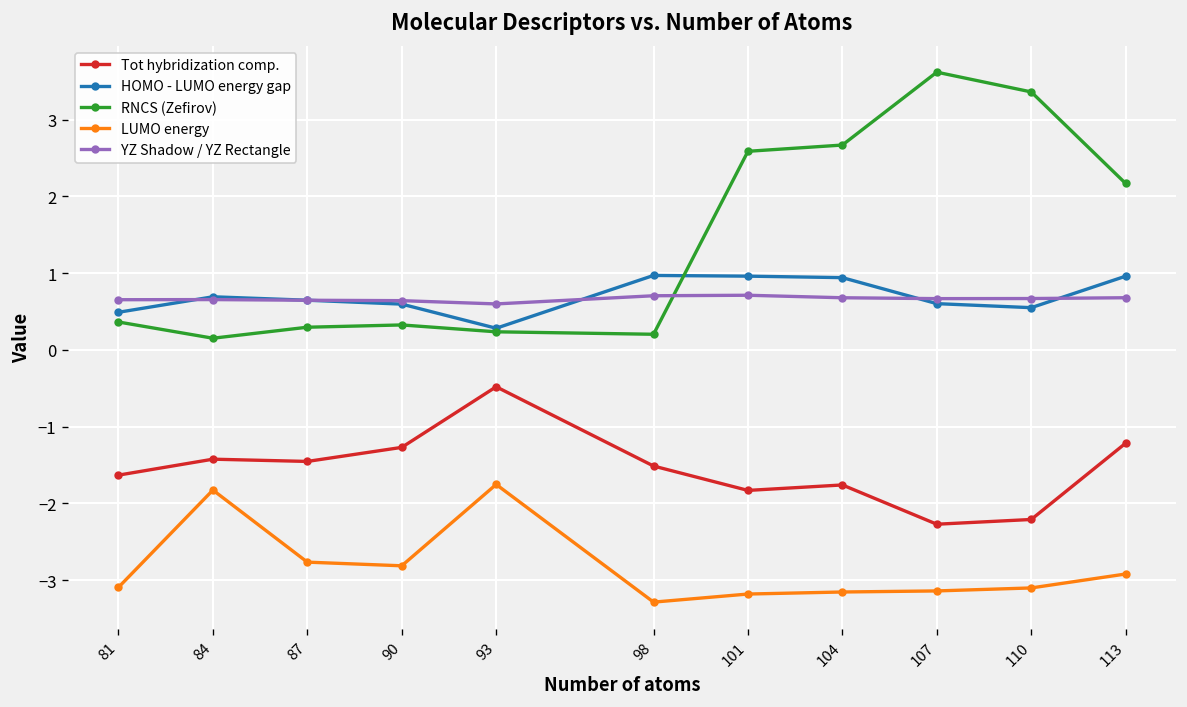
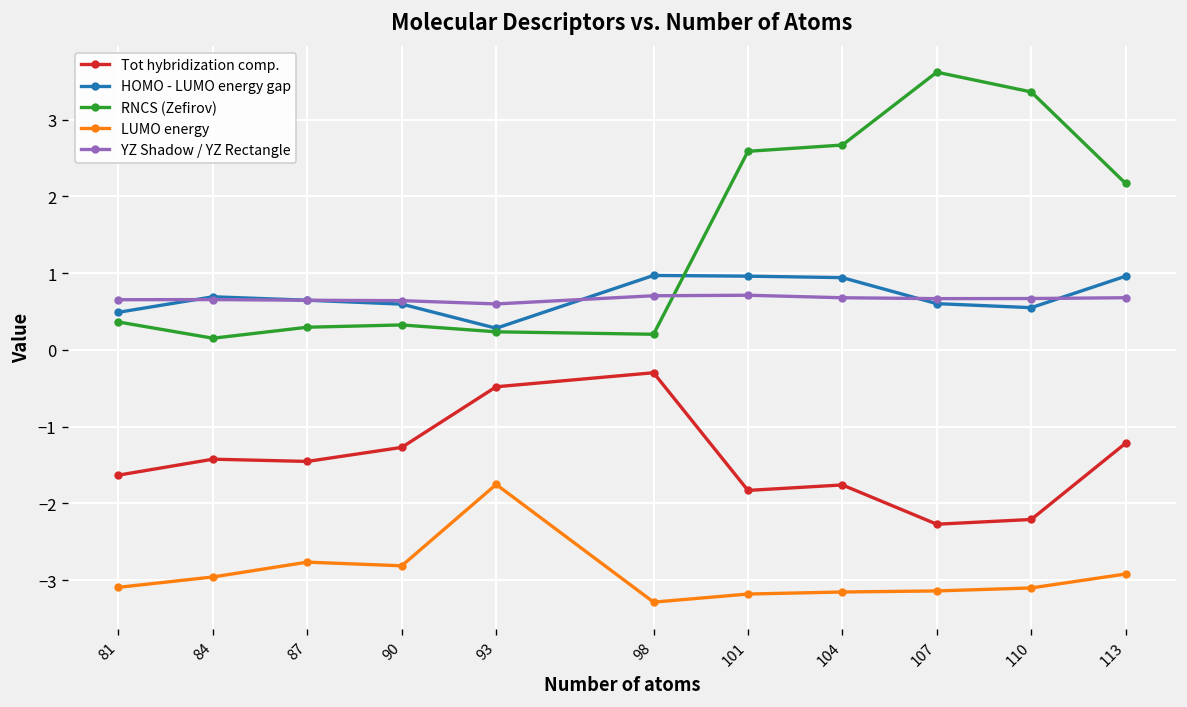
  {
    "Tot hybridization comp.": {
      "81": -1.6,
      "84": -1.4,
      "87": -1.5,
      "90": -1.3,
      "93": -0.5,
-     "98": -1.5,
+     "98": -0.3,
      "101": -1.8,
      "104": -1.8,
      "107": -2.3,
      "110": -2.2,
      "113": -1.2
    },
    "HOMO - LUMO energy gap": {
      "81": 0.5,
      "90": 0.6,
      "93": 0.3,
      "98": 1.0,
      "101": 1.0,
      "104": 0.9,
      "107": 0.6,
      "110": 0.5,
      "113": 1.0
    },
    "RNCS (Zefirov)": {
      "81": 0.4,
      "84": 0.2,
      "87": 0.3,
      "90": 0.3,
      "93": 0.2,
      "98": 0.2,
      "101": 2.6,
      "104": 2.7,
      "107": 3.6,
      "110": 3.4,
      "113": 2.2
    },
    "LUMO energy": {
      "81": -3.1,
-     "84": -1.8,
+     "84": -3.0,
      "87": -2.8,
      "90": -2.8,
      "93": -1.8,
      "98": -3.3,
      "101": -3.2,
      "104": -3.2,
      "107": -3.1,
      "110": -3.1,
      "113": -2.9
    },
    "YZ Shadow / YZ Rectangle": {
      "81": 0.7,
      "90": 0.6,
      "93": 0.6,
      "98": 0.7,
      "101": 0.7,
      "104": 0.7,
      "107": 0.7,
      "110": 0.7,
      "113": 0.7
    }
  }
